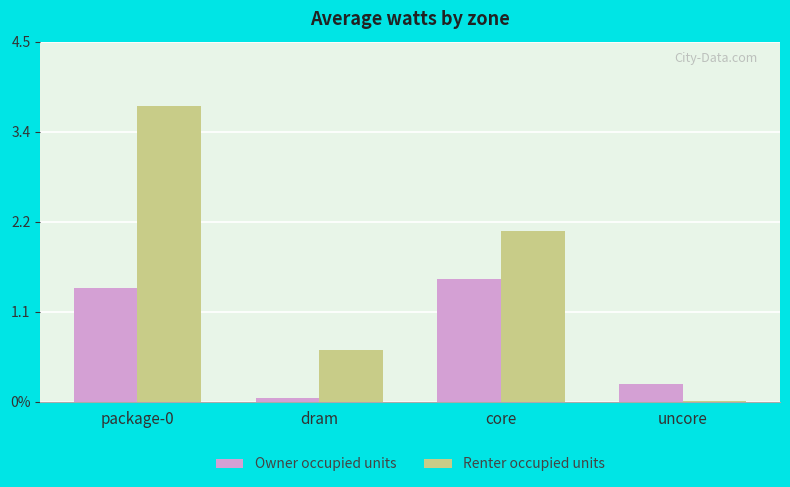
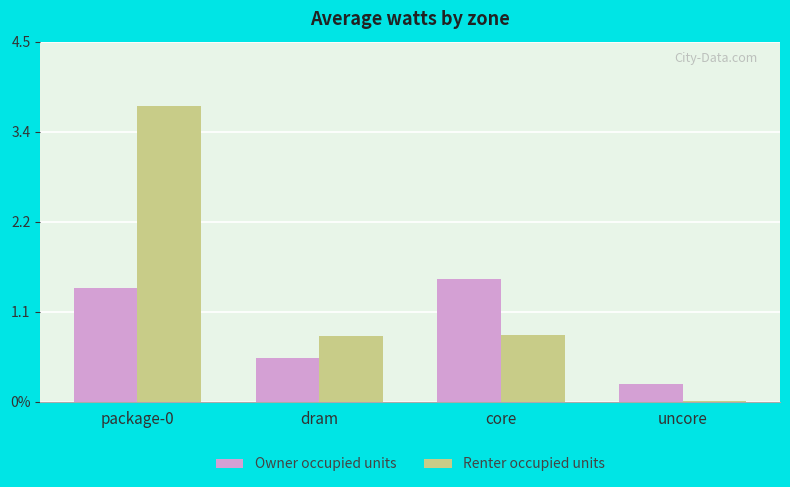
  {
    "Owner occupied units": {
      "package-0": 1.4,
-     "dram": 0.0,
+     "dram": 0.5,
      "core": 1.5,
      "uncore": 0.2
    },
    "Renter occupied units": {
      "package-0": 3.7,
-     "dram": 0.7,
-     "core": 2.1
+     "dram": 0.8,
+     "core": 0.8
    }
  }
